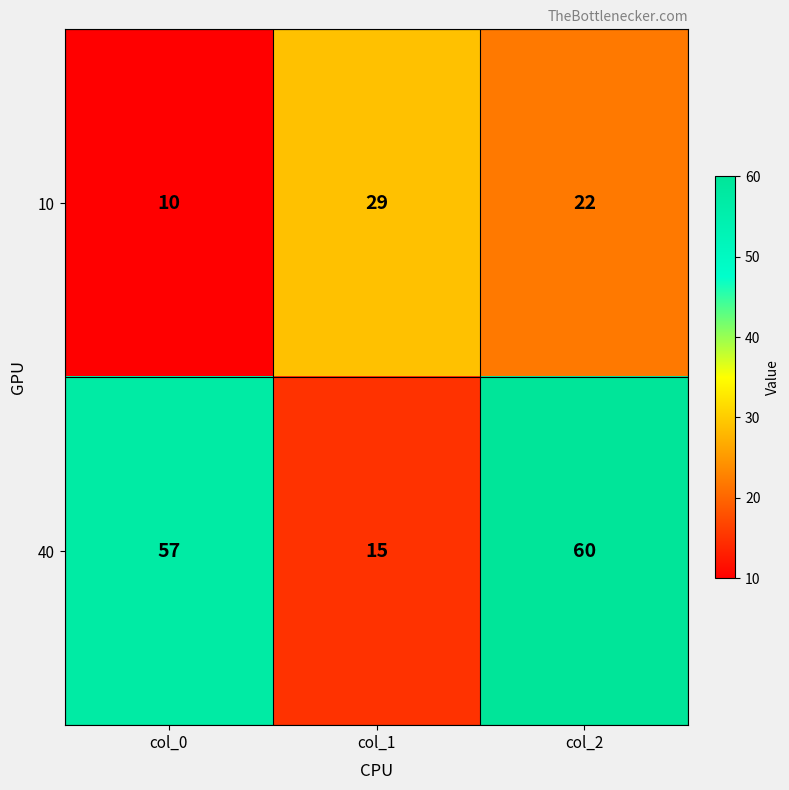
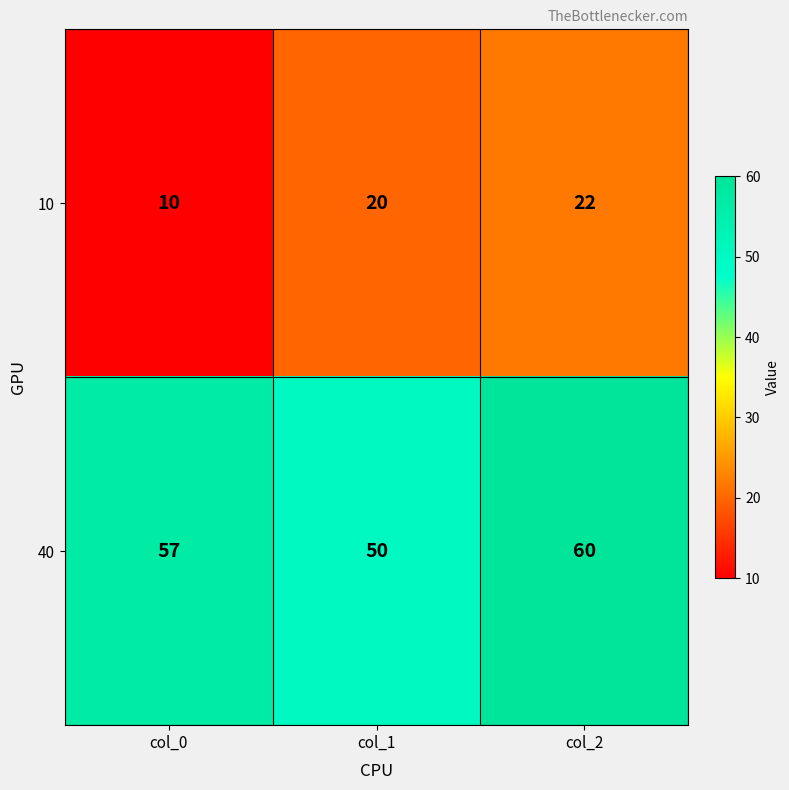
  {
    "10": {
      "col_0": 10,
-     "col_1": 29,
+     "col_1": 20,
      "col_2": 22
    },
    "40": {
      "col_0": 57,
-     "col_1": 15,
+     "col_1": 50,
      "col_2": 60
    }
  }
